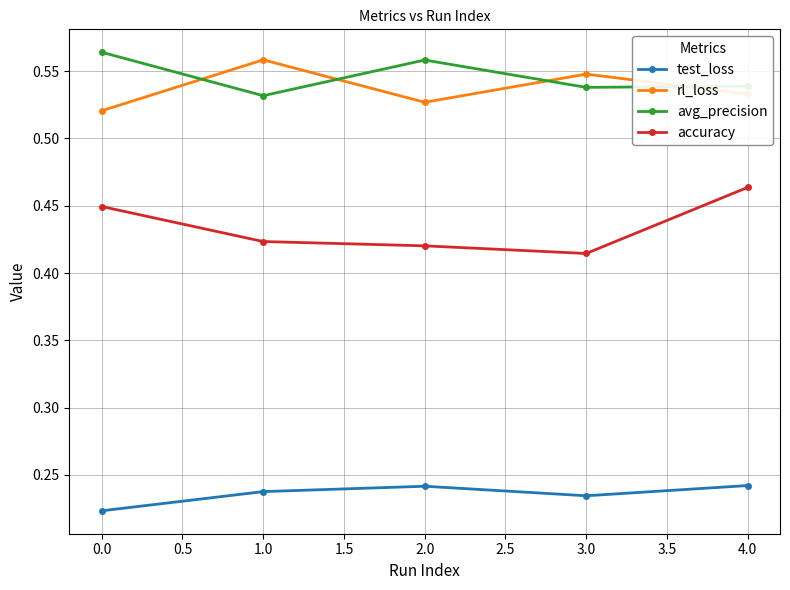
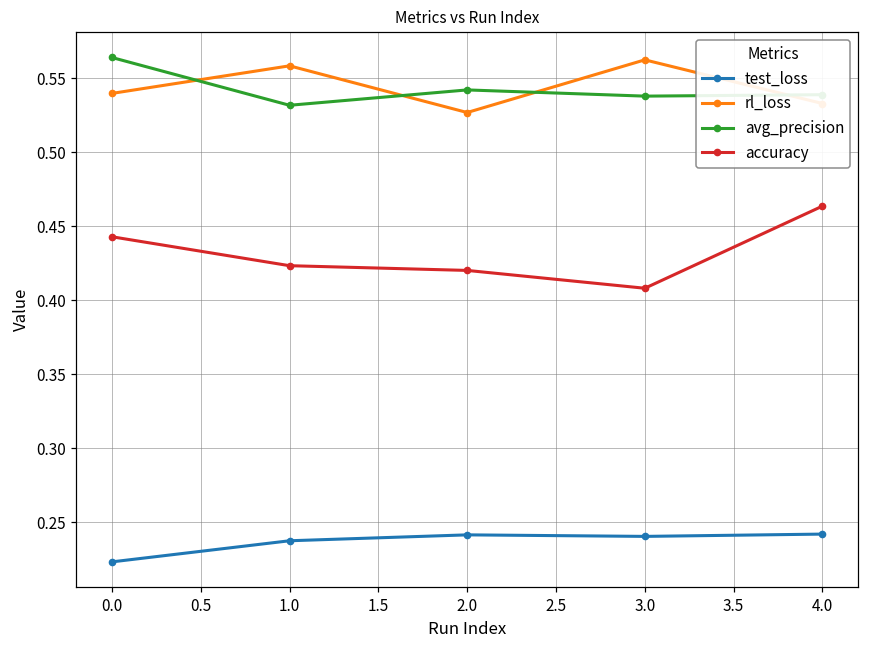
  {
    "test_loss": {
      "0.0": 0.223,
      "1.0": 0.238,
      "2.0": 0.242,
-     "3.0": 0.235,
+     "3.0": 0.241,
      "4.0": 0.242
    },
    "rl_loss": {
-     "0.0": 0.521,
+     "0.0": 0.540,
      "1.0": 0.558,
      "2.0": 0.527,
-     "3.0": 0.548
+     "3.0": 0.562
    },
    "avg_precision": {
      "0.0": 0.564,
      "1.0": 0.532,
-     "2.0": 0.558,
+     "2.0": 0.542,
      "3.0": 0.538
    },
    "accuracy": {
-     "0.0": 0.449,
+     "0.0": 0.443,
      "1.0": 0.423,
      "2.0": 0.420,
-     "3.0": 0.415,
+     "3.0": 0.408,
      "4.0": 0.464
    }
  }
